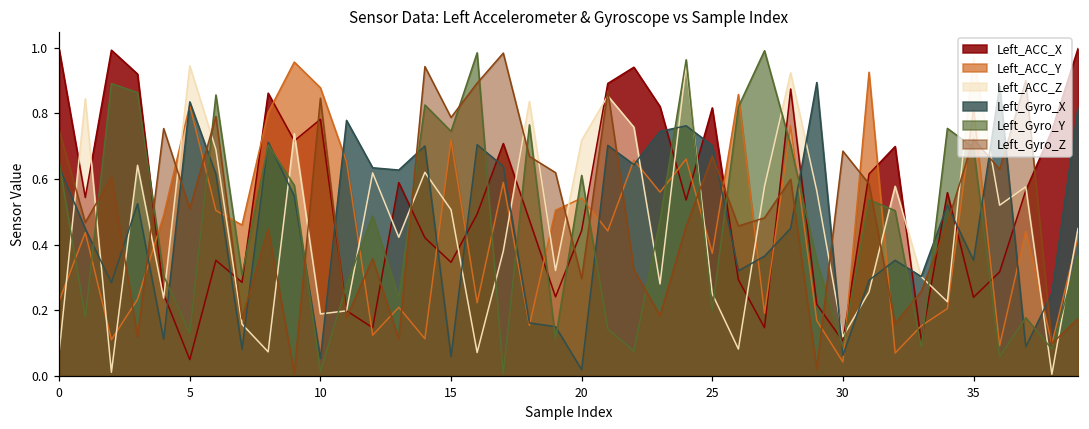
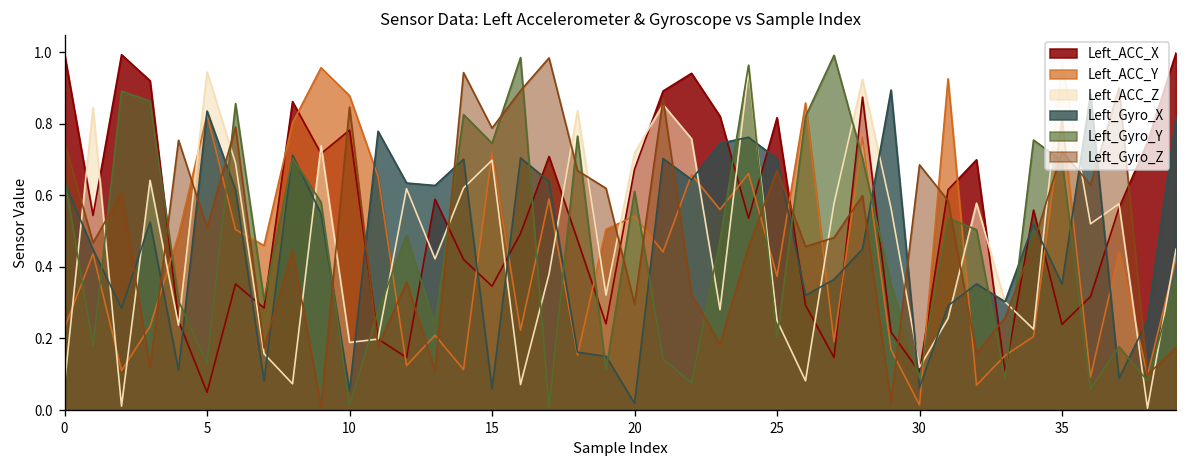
  {
    "Left_ACC_X": {
      "0": 1.00,
      "5": 0.05,
      "10": 0.78,
      "15": 0.35,
-     "20": 0.44,
+     "20": 0.67,
      "25": 0.82,
      "30": 0.11,
      "35": 0.24
    },
    "Left_ACC_Y": {
      "0": 0.23,
      "5": 0.83,
      "10": 0.88,
      "15": 0.72,
      "20": 0.54,
      "25": 0.37,
-     "30": 0.04
+     "30": 0.01
    },
    "Left_ACC_Z": {
      "0": 0.07,
      "5": 0.94,
      "10": 0.19,
-     "15": 0.51,
+     "15": 0.70,
      "20": 0.72,
      "25": 0.25,
      "30": 0.12
    },
    "Left_Gyro_Z": {
      "0": 0.75,
      "5": 0.51,
      "10": 0.85,
      "15": 0.79,
      "20": 0.30,
      "25": 0.67,
      "30": 0.69
    }
  }
